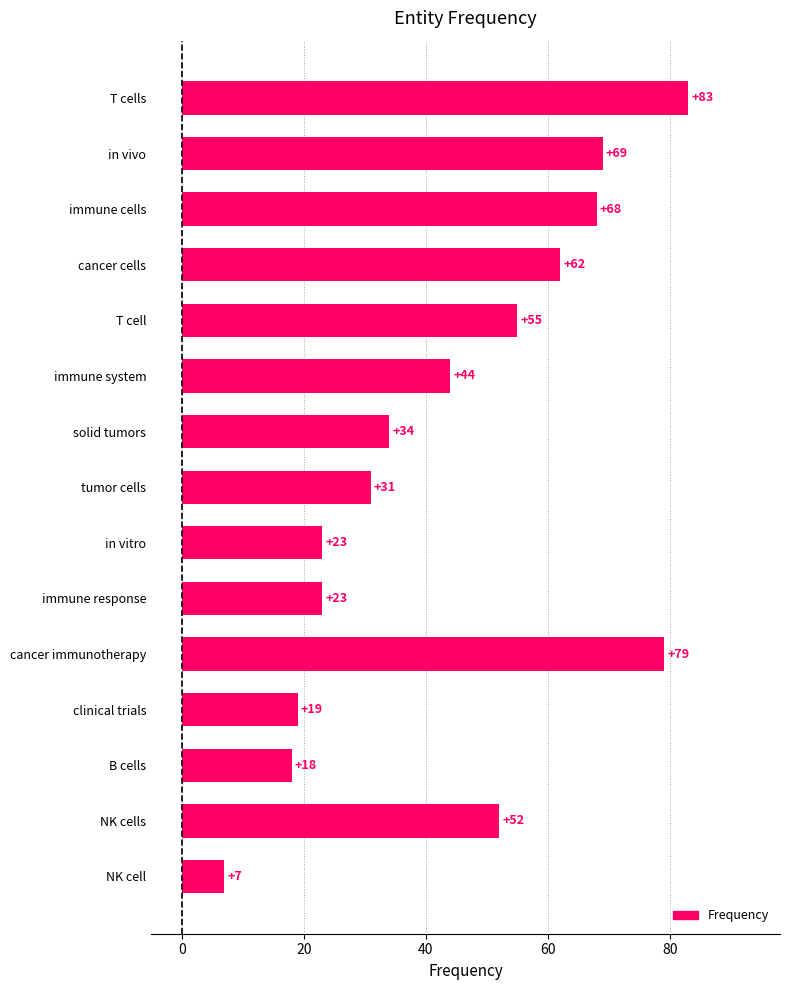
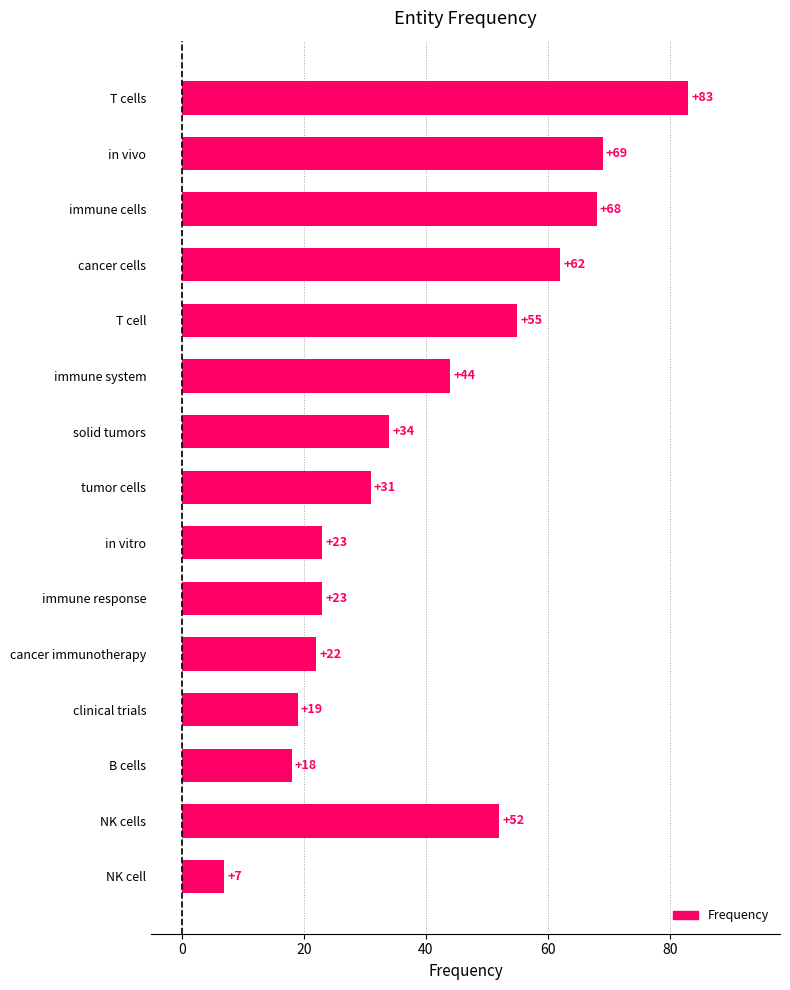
  {
    "T cells": "+83",
    "in vivo": "+69",
    "immune cells": "+68",
    "cancer cells": "+62",
    "T cell": "+55",
    "immune system": "+44",
    "solid tumors": "+34",
    "tumor cells": "+31",
    "in vitro": "+23",
    "immune response": "+23",
-   "cancer immunotherapy": "+79",
+   "cancer immunotherapy": "+22",
    "clinical trials": "+19",
    "B cells": "+18",
    "NK cells": "+52",
    "NK cell": "+7"
  }
